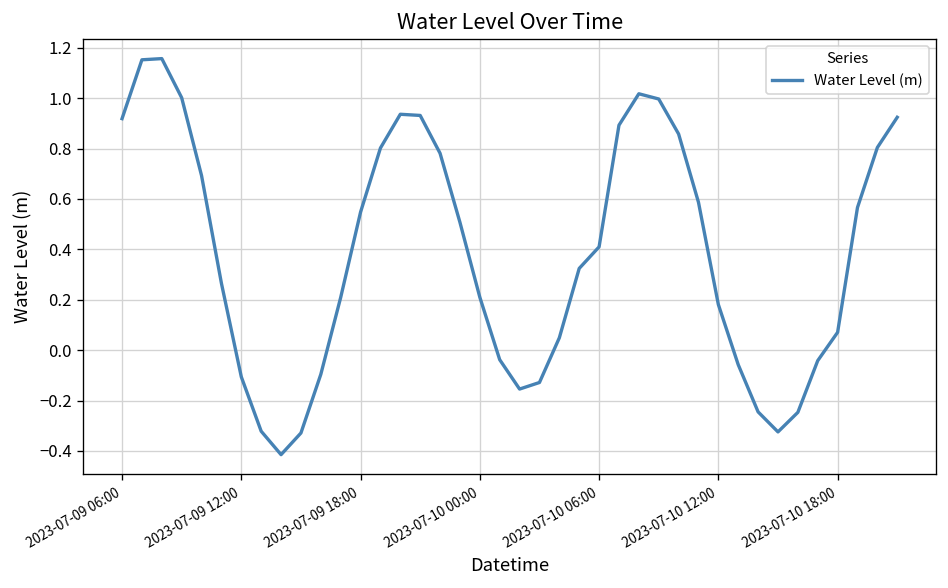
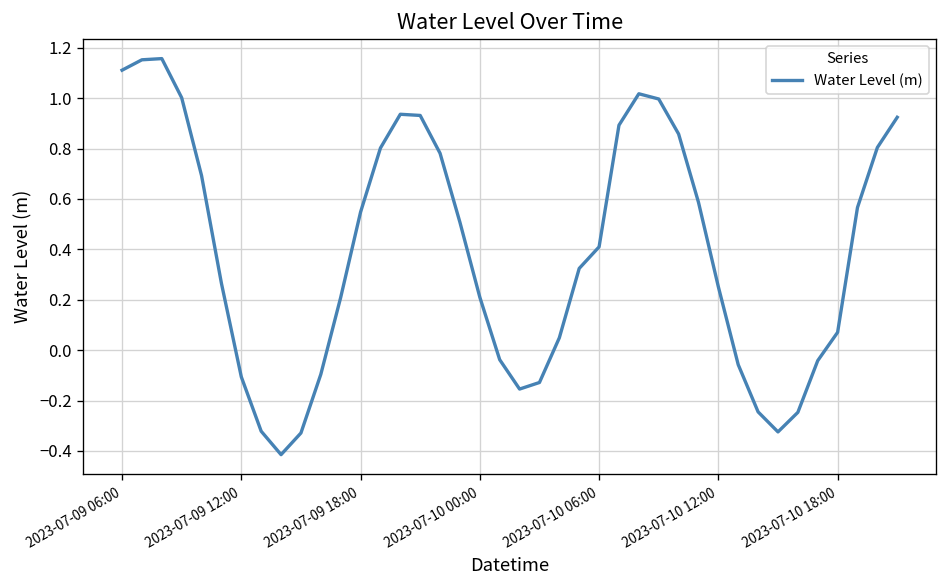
  {
-   "2023-07-09 06:00": 0.92,
+   "2023-07-09 06:00": 1.11,
    "2023-07-09 12:00": -0.11,
    "2023-07-09 18:00": 0.55,
    "2023-07-10 00:00": 0.21,
    "2023-07-10 06:00": 0.41,
-   "2023-07-10 12:00": 0.18,
+   "2023-07-10 12:00": 0.25,
    "2023-07-10 18:00": 0.07
  }
